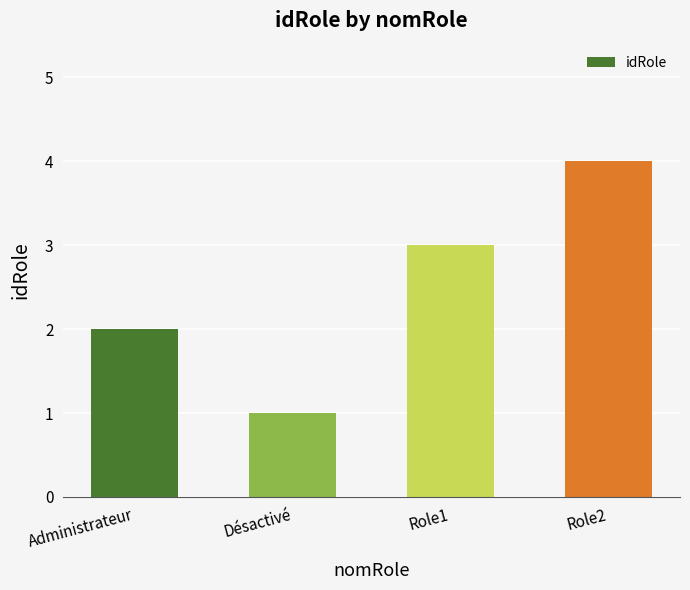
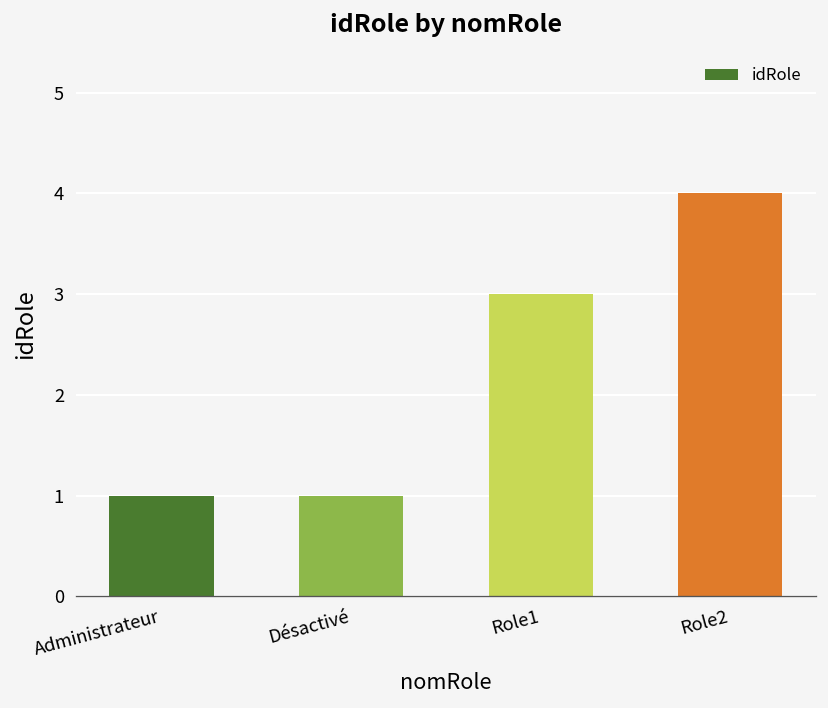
  {
-   "Administrateur": 2,
+   "Administrateur": 1,
    "Désactivé": 1,
    "Role1": 3,
    "Role2": 4
  }
